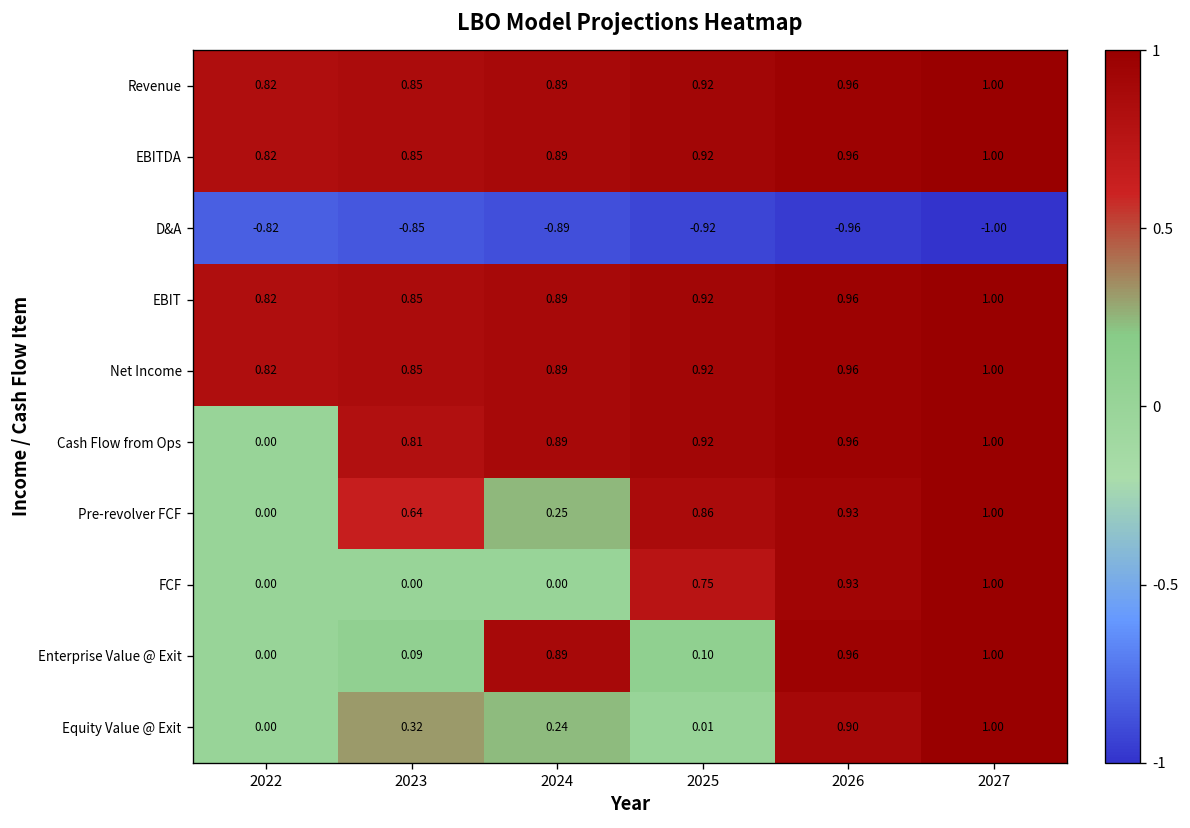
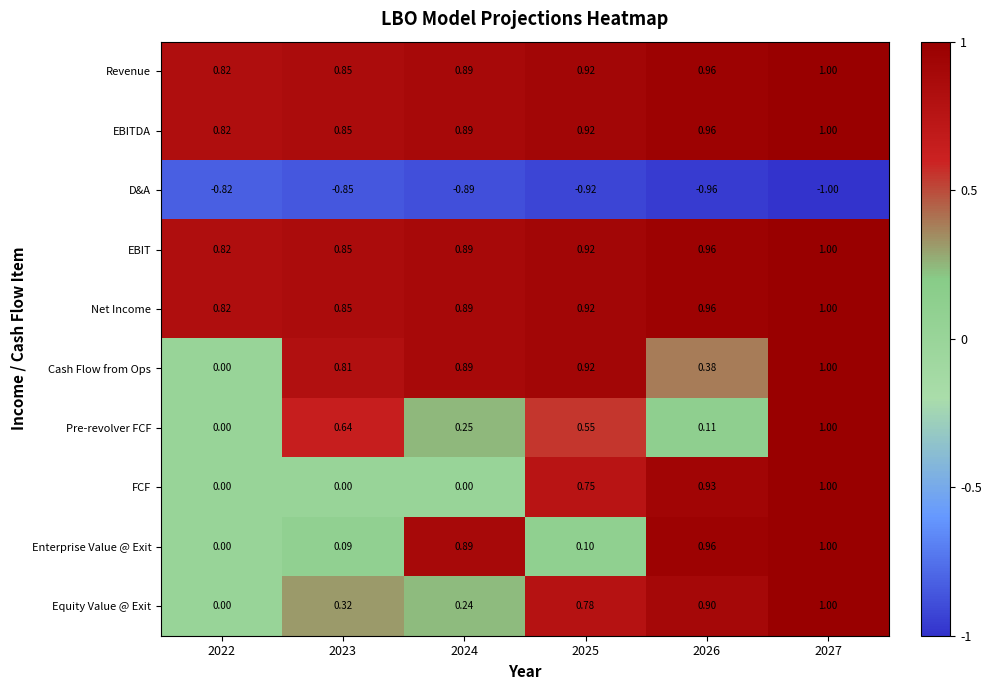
  {
    "Revenue": {
      "2022": 0.82,
      "2023": 0.85,
      "2024": 0.89,
      "2025": 0.92,
      "2026": 0.96,
      "2027": 1.00
    },
    "EBITDA": {
      "2022": 0.82,
      "2023": 0.85,
      "2024": 0.89,
      "2025": 0.92,
      "2026": 0.96,
      "2027": 1.00
    },
    "D&A": {
      "2022": -0.82,
      "2023": -0.85,
      "2024": -0.89,
      "2025": -0.92,
      "2026": -0.96,
      "2027": -1.00
    },
    "EBIT": {
      "2022": 0.82,
      "2023": 0.85,
      "2024": 0.89,
      "2025": 0.92,
      "2026": 0.96,
      "2027": 1.00
    },
    "Net Income": {
      "2022": 0.82,
      "2023": 0.85,
      "2024": 0.89,
      "2025": 0.92,
      "2026": 0.96,
      "2027": 1.00
    },
    "Cash Flow from Ops": {
      "2022": 0.00,
      "2023": 0.81,
      "2024": 0.89,
      "2025": 0.92,
-     "2026": 0.96,
+     "2026": 0.38,
      "2027": 1.00
    },
    "Pre-revolver FCF": {
      "2022": 0.00,
      "2023": 0.64,
      "2024": 0.25,
-     "2025": 0.86,
-     "2026": 0.93,
+     "2025": 0.55,
+     "2026": 0.11,
      "2027": 1.00
    },
    "FCF": {
      "2022": 0.00,
      "2023": 0.00,
      "2024": 0.00,
      "2025": 0.75,
      "2026": 0.93,
      "2027": 1.00
    },
    "Enterprise Value @ Exit": {
      "2022": 0.00,
      "2023": 0.09,
      "2024": 0.89,
      "2025": 0.10,
      "2026": 0.96,
      "2027": 1.00
    },
    "Equity Value @ Exit": {
      "2022": 0.00,
      "2023": 0.32,
      "2024": 0.24,
-     "2025": 0.01,
+     "2025": 0.78,
      "2026": 0.90,
      "2027": 1.00
    }
  }
